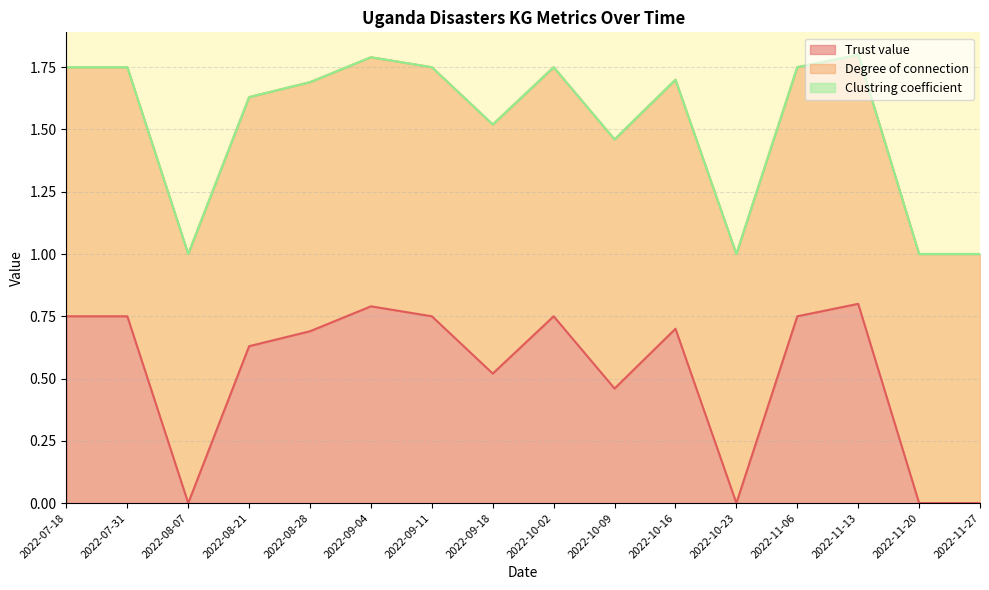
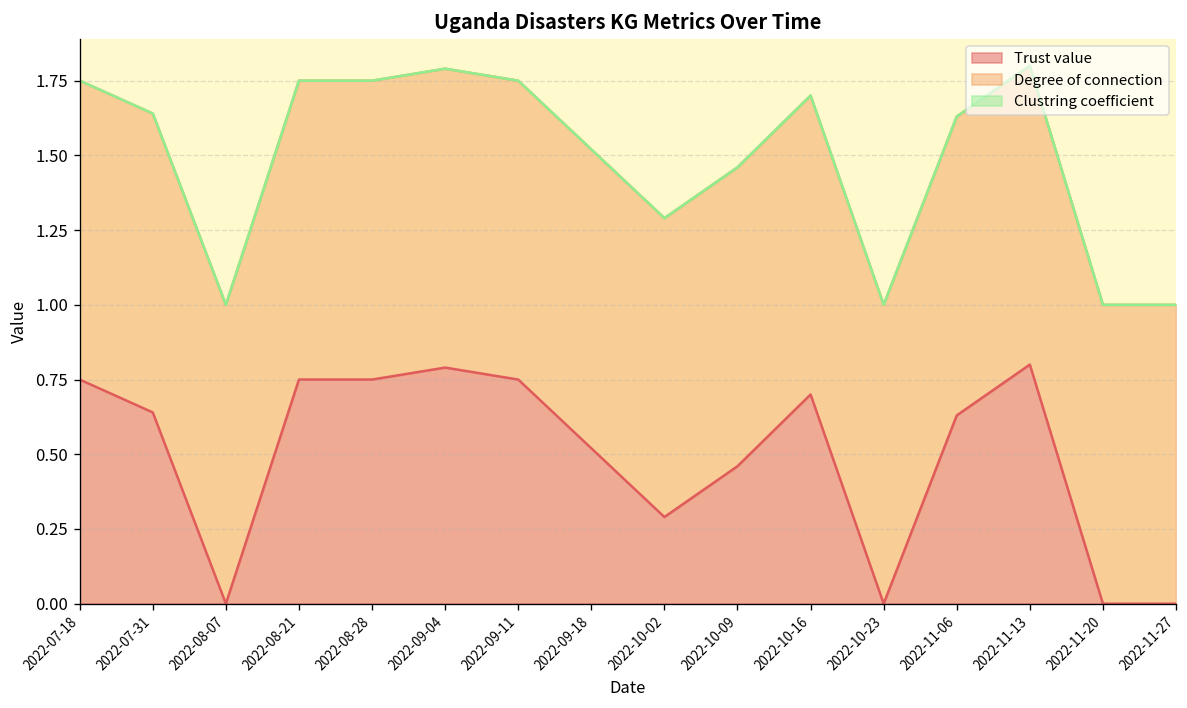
  {
    "Trust value": {
      "2022-07-18": 0.75,
-     "2022-07-31": 0.75,
+     "2022-07-31": 0.64,
      "2022-08-07": 0.00,
-     "2022-08-21": 0.63,
-     "2022-08-28": 0.69,
+     "2022-08-21": 0.75,
+     "2022-08-28": 0.75,
      "2022-09-04": 0.79,
      "2022-09-11": 0.75,
      "2022-09-18": 0.52,
-     "2022-10-02": 0.75,
+     "2022-10-02": 0.29,
      "2022-10-09": 0.46,
      "2022-10-16": 0.70,
      "2022-10-23": 0.00,
-     "2022-11-06": 0.75,
+     "2022-11-06": 0.63,
      "2022-11-13": 0.80,
      "2022-11-20": 0.00,
      "2022-11-27": 0.00
    }
  }
